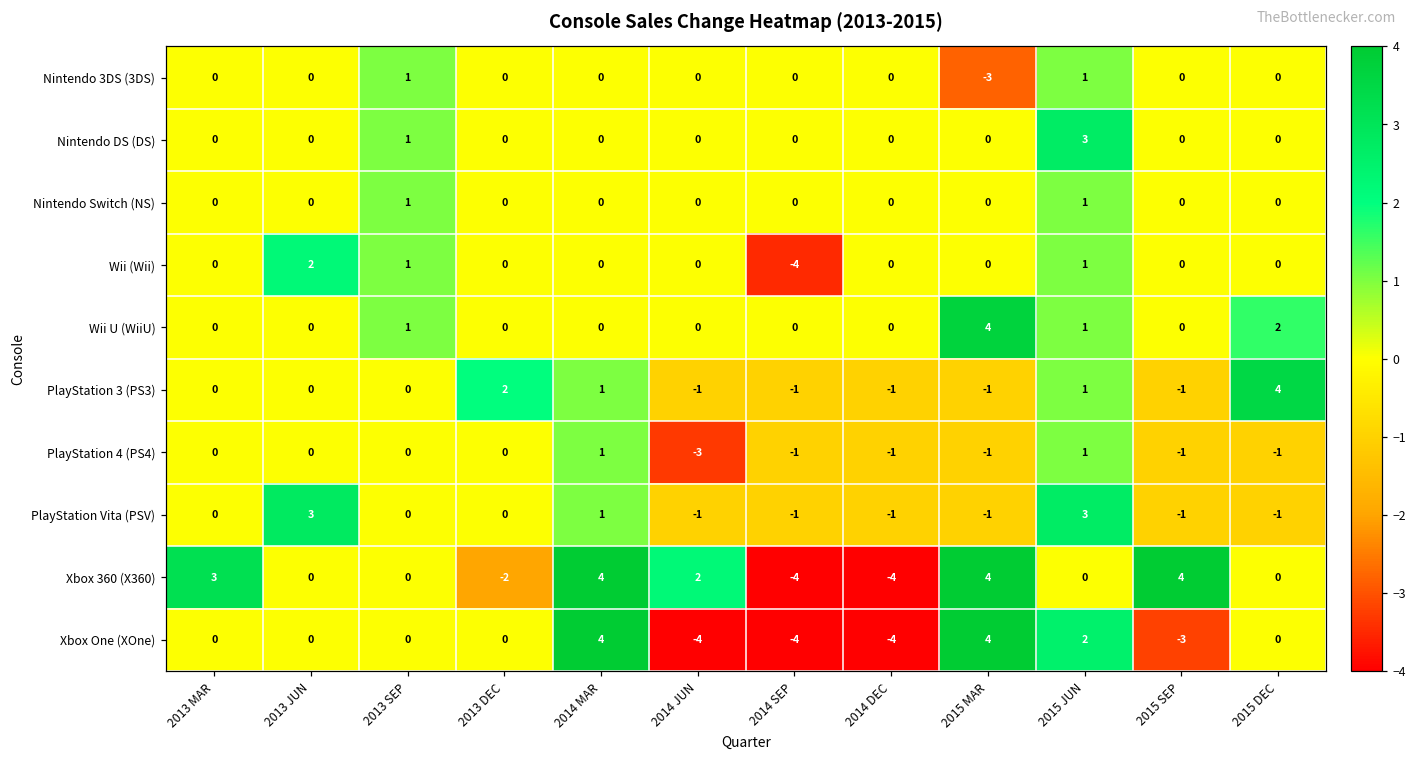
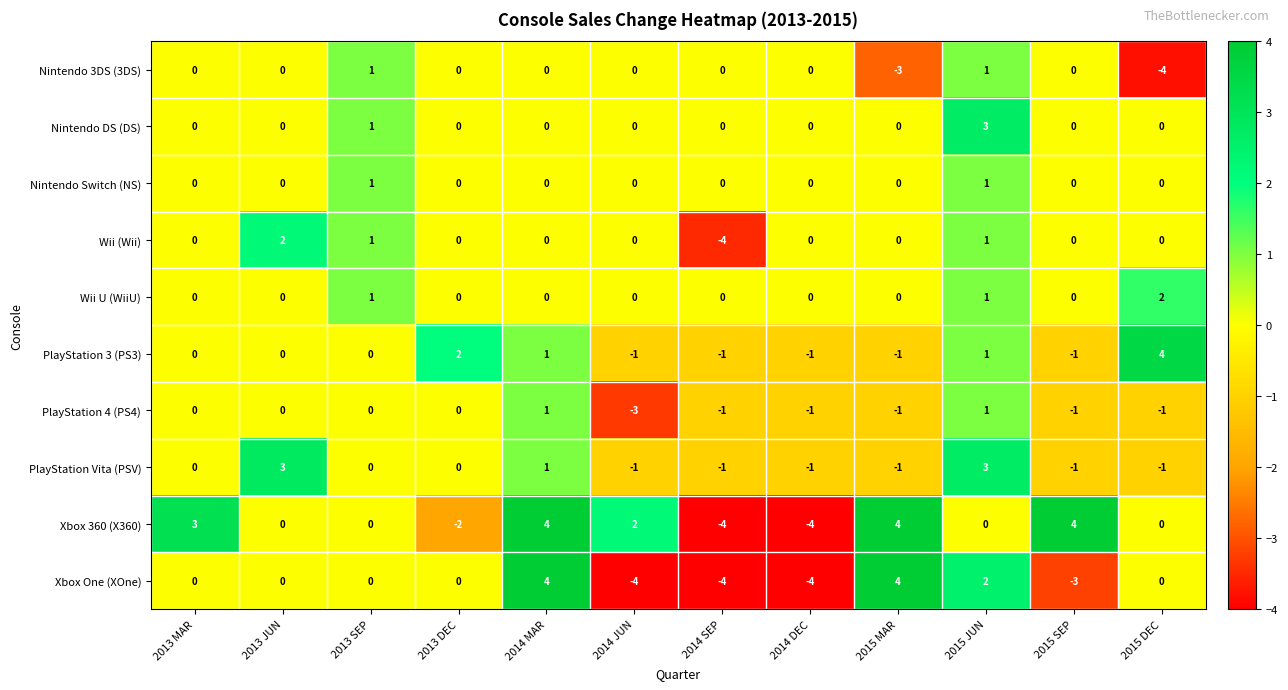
  {
    "Nintendo 3DS (3DS)": {
      "2013 MAR": 0,
      "2013 JUN": 0,
      "2013 SEP": 1,
      "2013 DEC": 0,
      "2014 MAR": 0,
      "2014 JUN": 0,
      "2014 SEP": 0,
      "2014 DEC": 0,
      "2015 MAR": -3,
      "2015 JUN": 1,
      "2015 SEP": 0,
-     "2015 DEC": 0
+     "2015 DEC": -4
    },
    "Nintendo DS (DS)": {
      "2013 MAR": 0,
      "2013 JUN": 0,
      "2013 SEP": 1,
      "2013 DEC": 0,
      "2014 MAR": 0,
      "2014 JUN": 0,
      "2014 SEP": 0,
      "2014 DEC": 0,
      "2015 MAR": 0,
      "2015 JUN": 3,
      "2015 SEP": 0,
      "2015 DEC": 0
    },
    "Nintendo Switch (NS)": {
      "2013 MAR": 0,
      "2013 JUN": 0,
      "2013 SEP": 1,
      "2013 DEC": 0,
      "2014 MAR": 0,
      "2014 JUN": 0,
      "2014 SEP": 0,
      "2014 DEC": 0,
      "2015 MAR": 0,
      "2015 JUN": 1,
      "2015 SEP": 0,
      "2015 DEC": 0
    },
    "Wii (Wii)": {
      "2013 MAR": 0,
      "2013 JUN": 2,
      "2013 SEP": 1,
      "2013 DEC": 0,
      "2014 MAR": 0,
      "2014 JUN": 0,
      "2014 SEP": -4,
      "2014 DEC": 0,
      "2015 MAR": 0,
      "2015 JUN": 1,
      "2015 SEP": 0,
      "2015 DEC": 0
    },
    "Wii U (WiiU)": {
      "2013 MAR": 0,
      "2013 JUN": 0,
      "2013 SEP": 1,
      "2013 DEC": 0,
      "2014 MAR": 0,
      "2014 JUN": 0,
      "2014 SEP": 0,
      "2014 DEC": 0,
-     "2015 MAR": 4,
+     "2015 MAR": 0,
      "2015 JUN": 1,
      "2015 SEP": 0,
      "2015 DEC": 2
    },
    "PlayStation 3 (PS3)": {
      "2013 MAR": 0,
      "2013 JUN": 0,
      "2013 SEP": 0,
      "2013 DEC": 2,
      "2014 MAR": 1,
      "2014 JUN": -1,
      "2014 SEP": -1,
      "2014 DEC": -1,
      "2015 MAR": -1,
      "2015 JUN": 1,
      "2015 SEP": -1,
      "2015 DEC": 4
    },
    "PlayStation 4 (PS4)": {
      "2013 MAR": 0,
      "2013 JUN": 0,
      "2013 SEP": 0,
      "2013 DEC": 0,
      "2014 MAR": 1,
      "2014 JUN": -3,
      "2014 SEP": -1,
      "2014 DEC": -1,
      "2015 MAR": -1,
      "2015 JUN": 1,
      "2015 SEP": -1,
      "2015 DEC": -1
    },
    "PlayStation Vita (PSV)": {
      "2013 MAR": 0,
      "2013 JUN": 3,
      "2013 SEP": 0,
      "2013 DEC": 0,
      "2014 MAR": 1,
      "2014 JUN": -1,
      "2014 SEP": -1,
      "2014 DEC": -1,
      "2015 MAR": -1,
      "2015 JUN": 3,
      "2015 SEP": -1,
      "2015 DEC": -1
    },
    "Xbox 360 (X360)": {
      "2013 MAR": 3,
      "2013 JUN": 0,
      "2013 SEP": 0,
      "2013 DEC": -2,
      "2014 MAR": 4,
      "2014 JUN": 2,
      "2014 SEP": -4,
      "2014 DEC": -4,
      "2015 MAR": 4,
      "2015 JUN": 0,
      "2015 SEP": 4,
      "2015 DEC": 0
    },
    "Xbox One (XOne)": {
      "2013 MAR": 0,
      "2013 JUN": 0,
      "2013 SEP": 0,
      "2013 DEC": 0,
      "2014 MAR": 4,
      "2014 JUN": -4,
      "2014 SEP": -4,
      "2014 DEC": -4,
      "2015 MAR": 4,
      "2015 JUN": 2,
      "2015 SEP": -3,
      "2015 DEC": 0
    }
  }
